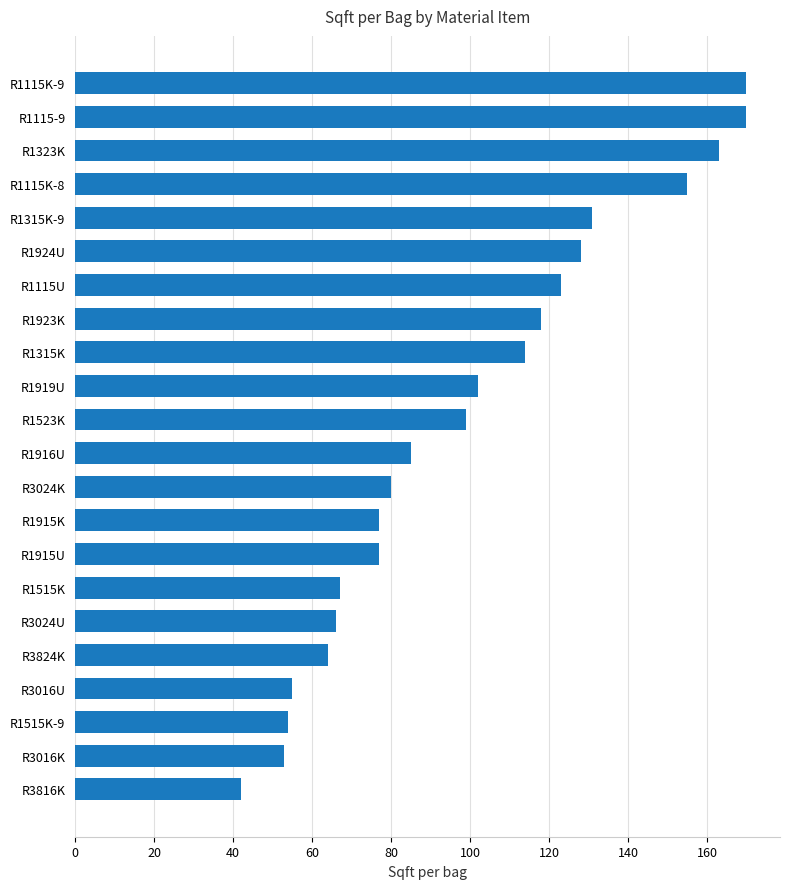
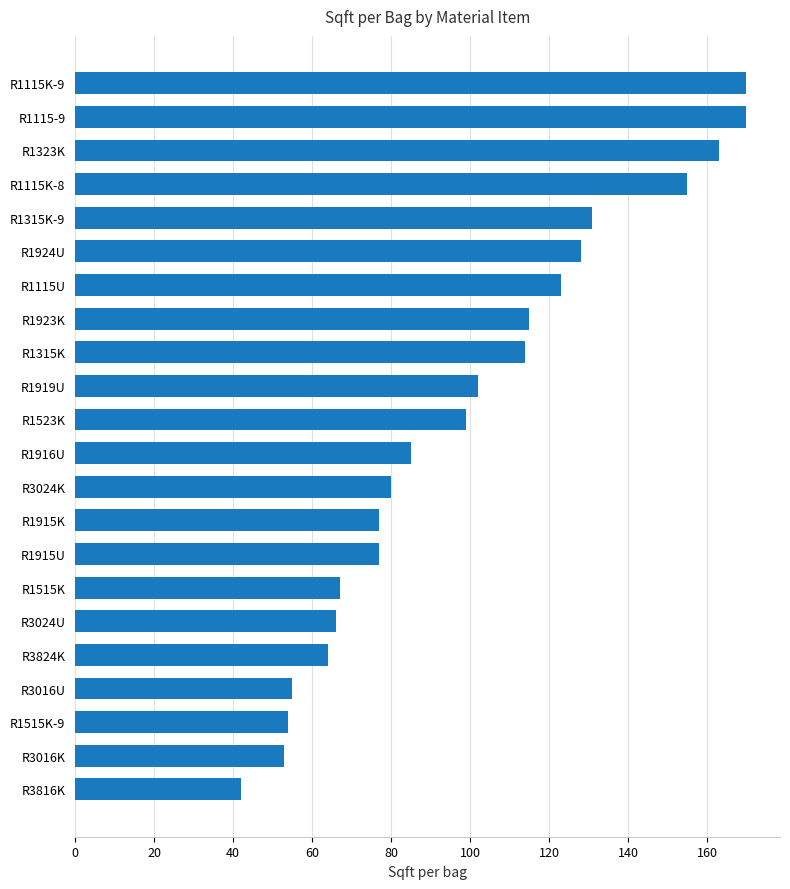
  {
    "R1115K-9": 170,
    "R1115-9": 170,
    "R1323K": 163,
    "R1115K-8": 155,
    "R1315K-9": 131,
    "R1924U": 128,
    "R1115U": 123,
-   "R1923K": 118,
+   "R1923K": 115,
    "R1315K": 114,
    "R1919U": 102,
    "R1523K": 99,
    "R1916U": 85,
    "R3024K": 80,
    "R1915K": 77,
    "R1915U": 77,
    "R1515K": 67,
    "R3024U": 66,
    "R3824K": 64,
    "R3016U": 55,
    "R1515K-9": 54,
    "R3016K": 53,
    "R3816K": 42
  }
